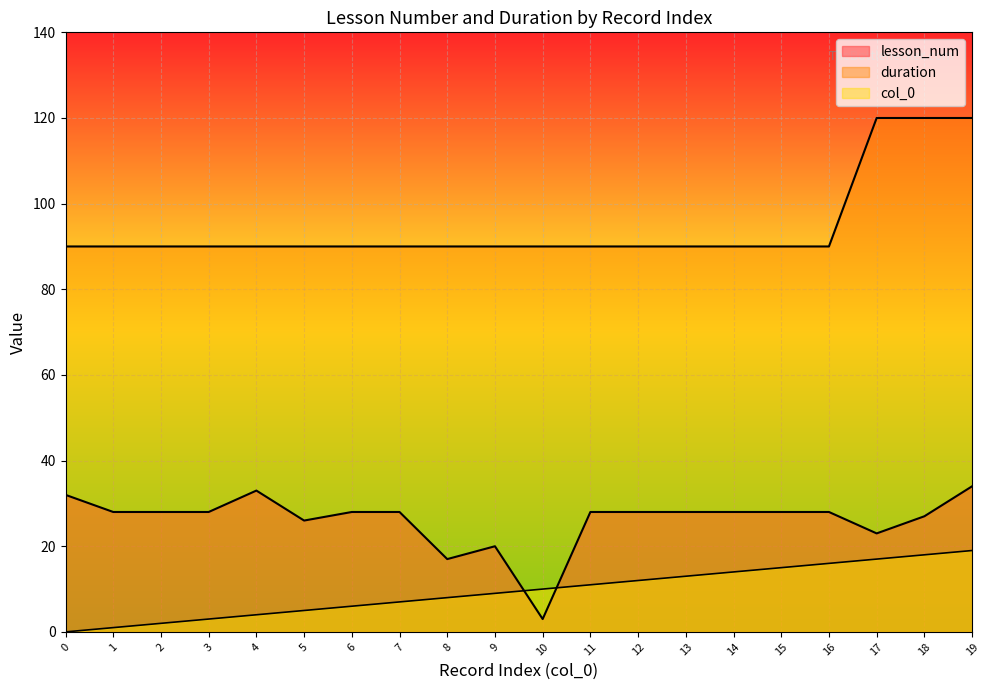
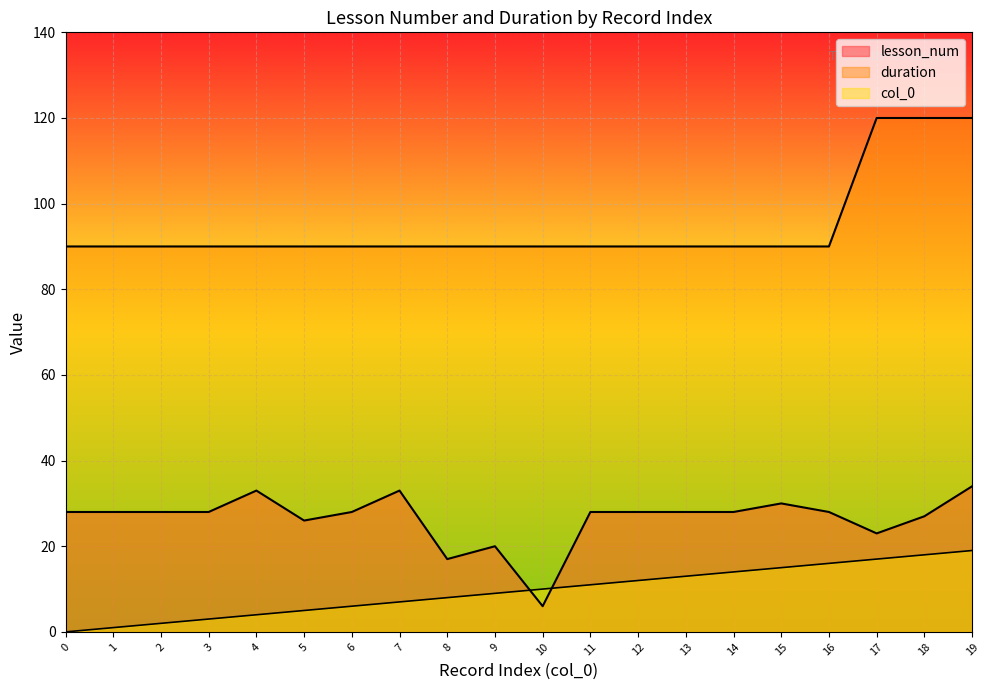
  {
    "lesson_num": {
-     "0": 32,
+     "0": 28,
      "1": 28,
      "2": 28,
      "3": 28,
      "4": 33,
      "5": 26,
      "6": 28,
-     "7": 28,
+     "7": 33,
      "8": 17,
      "9": 20,
-     "10": 3,
+     "10": 6,
      "11": 28,
      "12": 28,
      "13": 28,
      "14": 28,
-     "15": 28,
+     "15": 30,
      "16": 28,
      "17": 23,
      "18": 27,
      "19": 34
    }
  }
